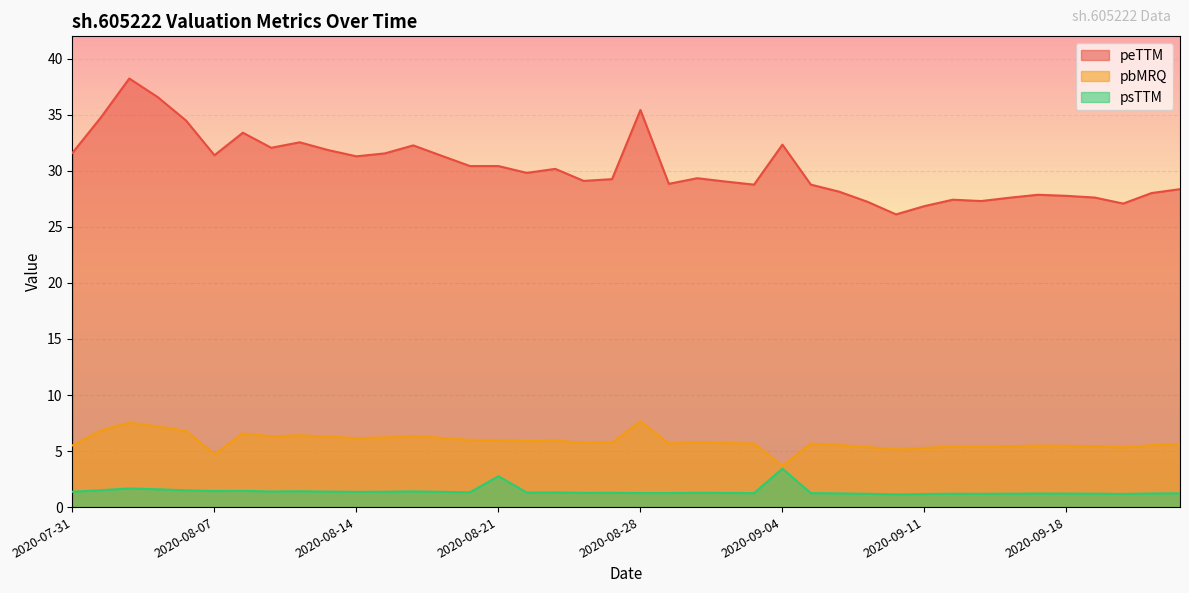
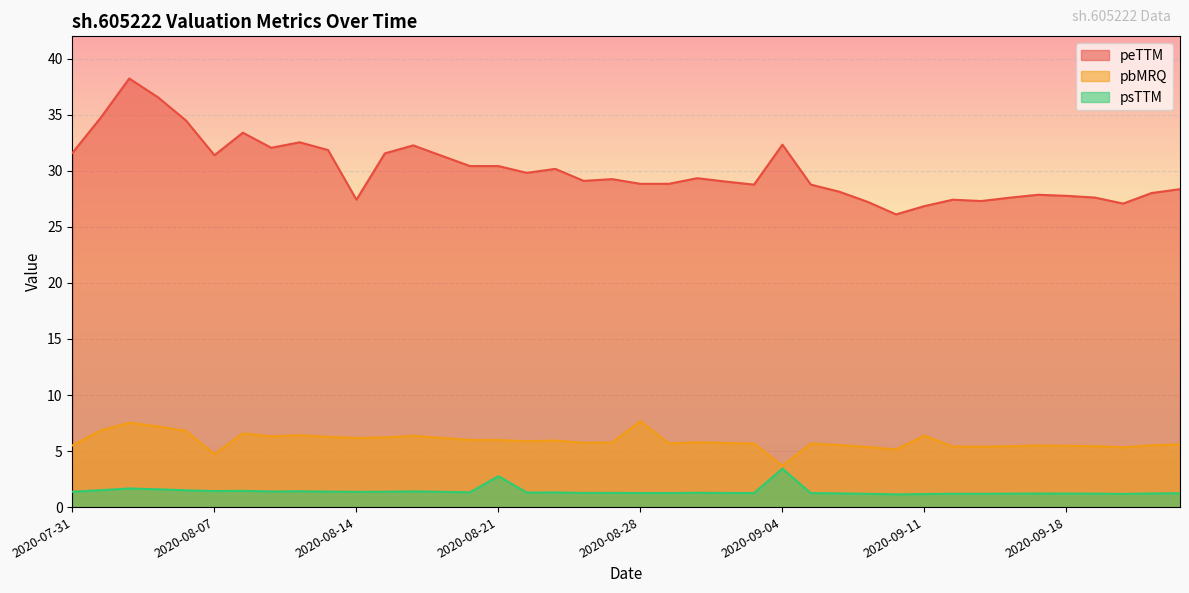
  {
    "peTTM": {
      "2020-07-31": 31.6,
      "2020-08-07": 31.4,
-     "2020-08-14": 31.3,
+     "2020-08-14": 27.4,
      "2020-08-21": 30.4,
-     "2020-08-28": 35.4,
+     "2020-08-28": 28.8,
      "2020-09-04": 32.3,
      "2020-09-11": 26.9,
      "2020-09-18": 27.8
    },
    "pbMRQ": {
      "2020-07-31": 5.5,
      "2020-08-07": 4.7,
      "2020-08-14": 6.2,
      "2020-08-21": 6.0,
      "2020-08-28": 7.7,
      "2020-09-04": 3.7,
-     "2020-09-11": 5.3,
+     "2020-09-11": 6.4,
      "2020-09-18": 5.5
    },
    "psTTM": {
      "2020-07-31": 1.4,
      "2020-08-07": 1.4,
      "2020-08-14": 1.4,
      "2020-08-21": 2.8,
      "2020-08-28": 1.3,
      "2020-09-04": 3.4,
      "2020-09-11": 1.2,
      "2020-09-18": 1.2
    }
  }
